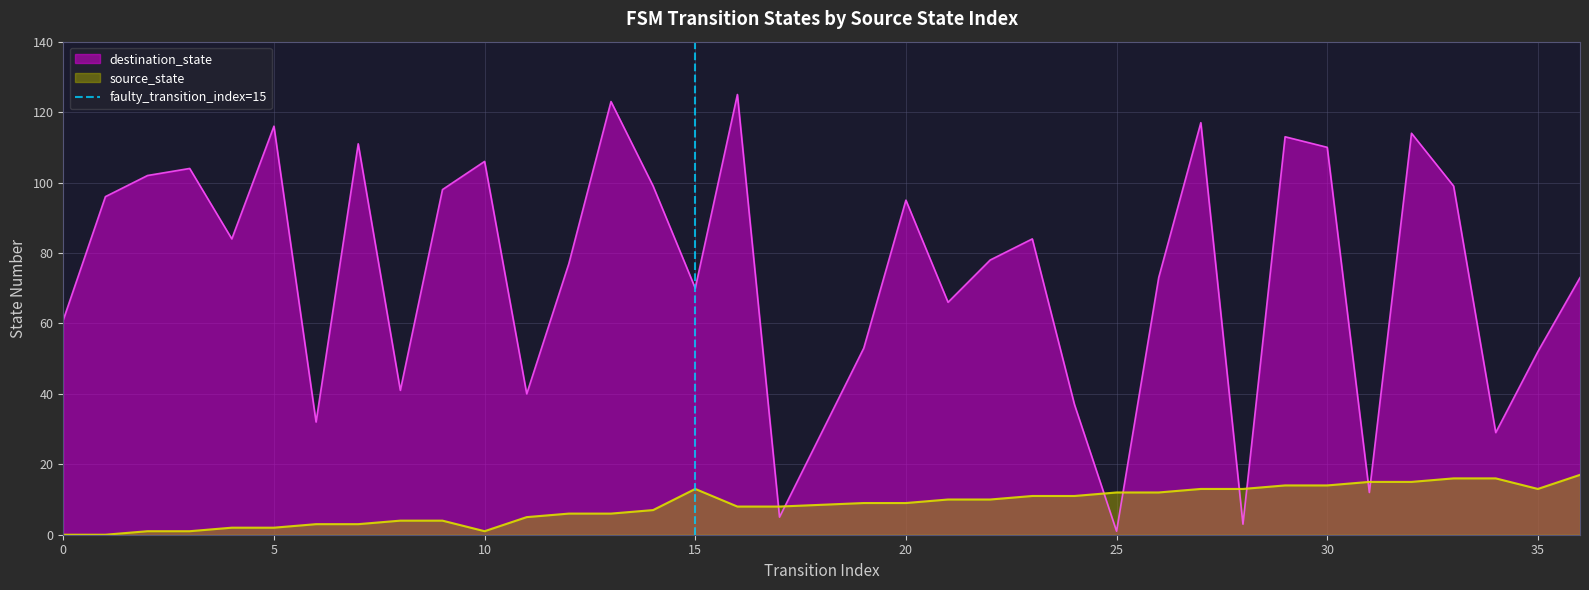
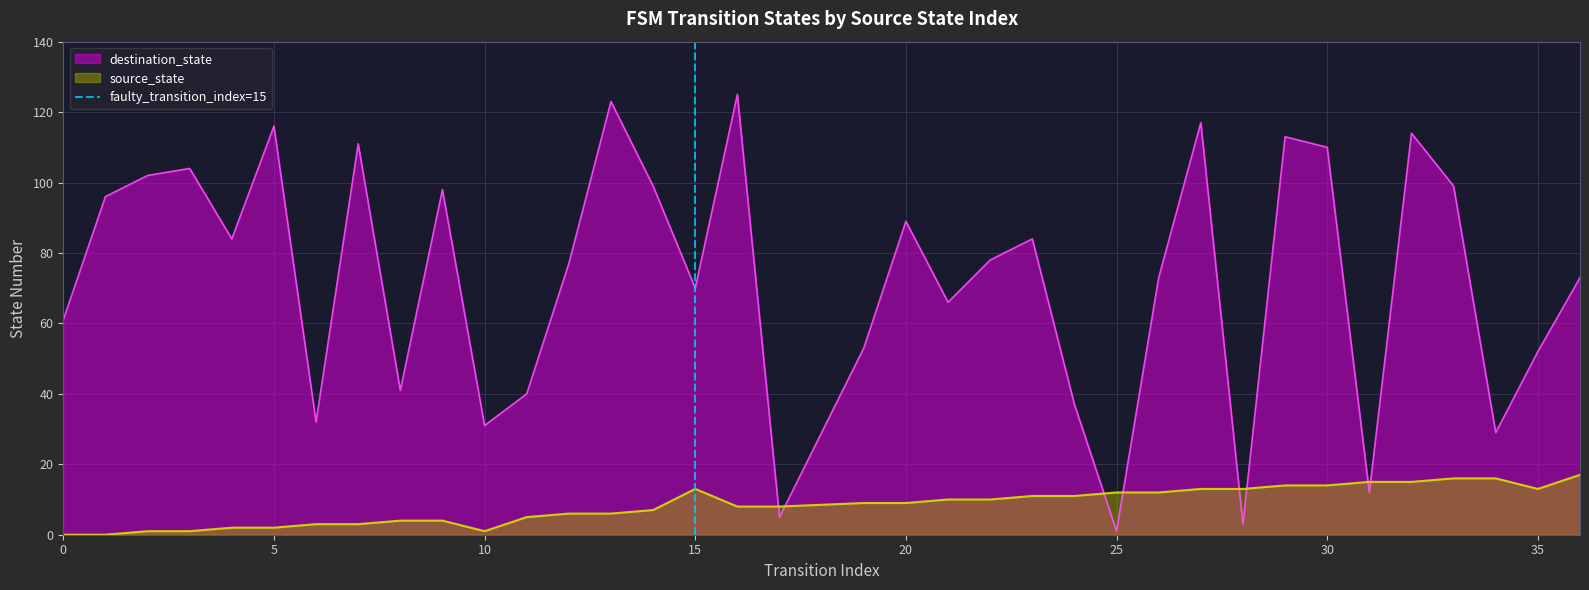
  {
    "destination_state": {
      "0": 61,
      "5": 116,
-     "10": 106,
+     "10": 31,
      "15": 70,
-     "20": 95,
+     "20": 89,
      "25": 1,
      "30": 110,
      "35": 52
    },
    "source_state": {
      "0": 0,
      "5": 2,
      "10": 1,
      "15": 13,
      "20": 9,
      "25": 12,
      "30": 14,
      "35": 13
    }
  }
